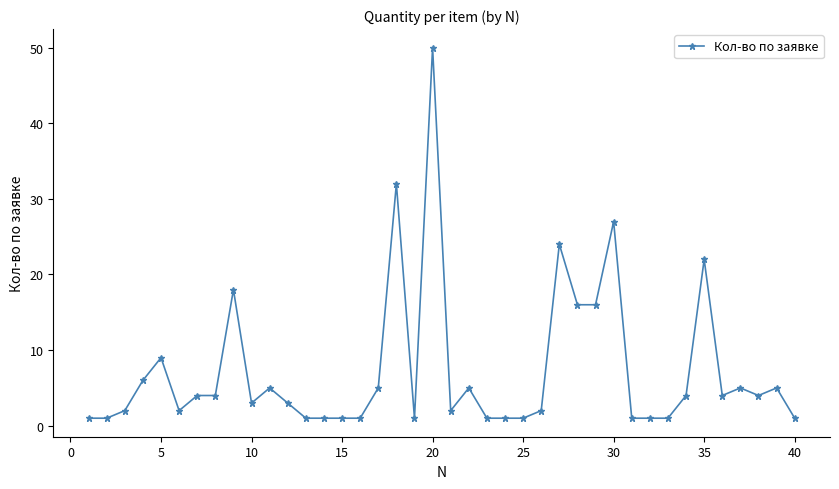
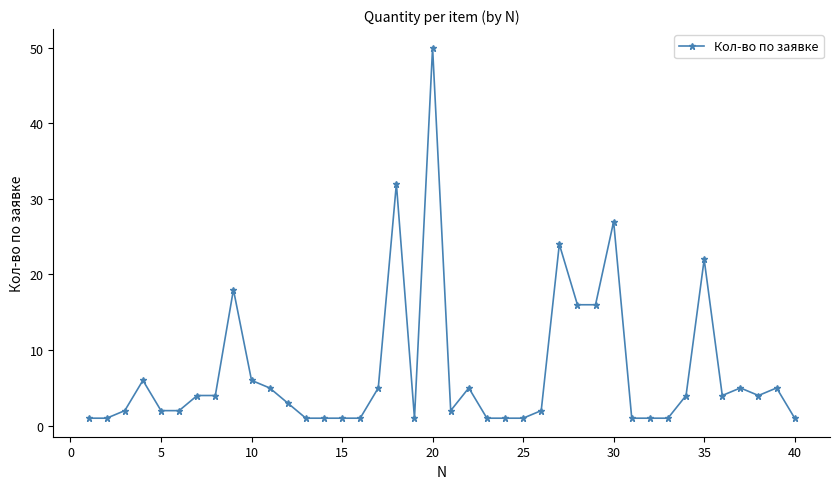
  {
-   "5": 9,
-   "10": 3,
+   "5": 2,
+   "10": 6,
    "15": 1,
    "20": 50,
    "25": 1,
    "30": 27,
    "35": 22,
    "40": 1
  }
